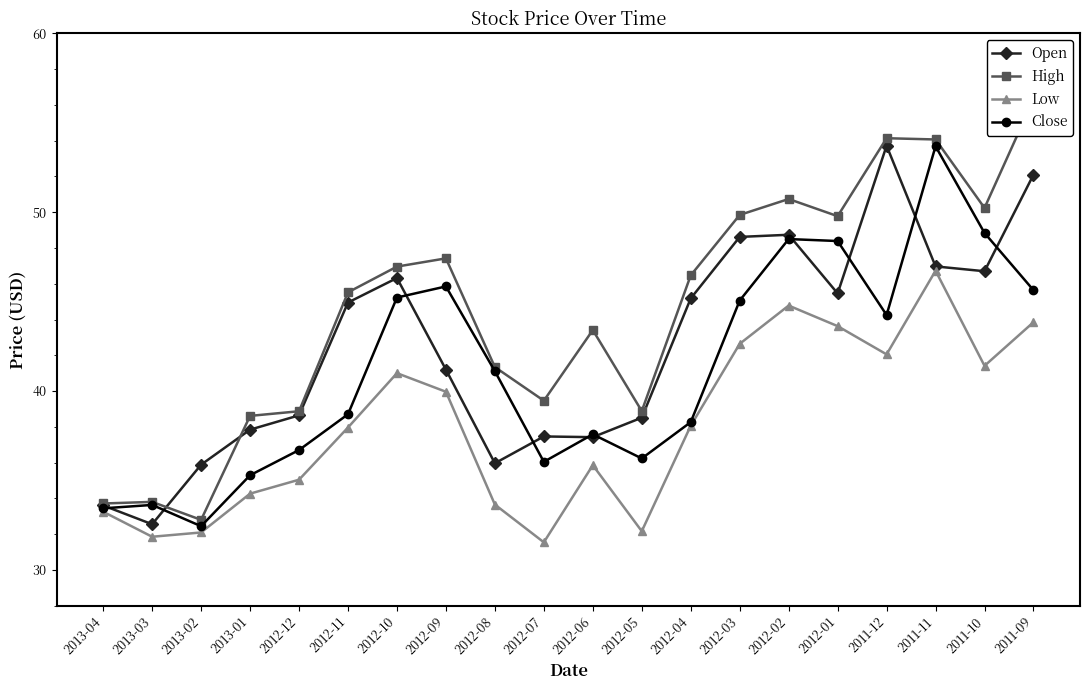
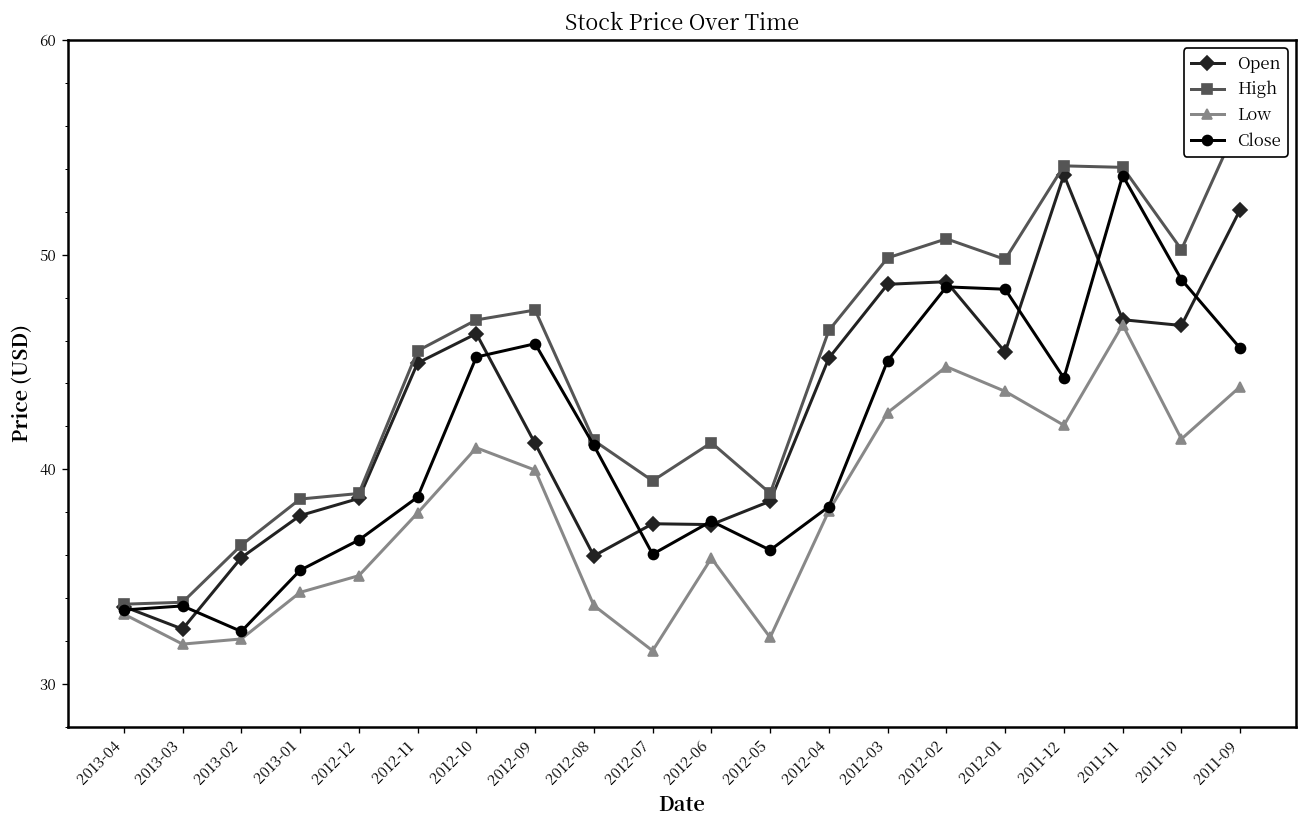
  {
    "High": {
      "2013-03": 33.8,
-     "2013-02": 32.8,
+     "2013-02": 36.5,
      "2013-01": 38.6,
      "2012-12": 38.9,
      "2012-11": 45.5,
      "2012-10": 47.0,
      "2012-09": 47.4,
      "2012-08": 41.3,
      "2012-07": 39.5,
-     "2012-06": 43.4,
+     "2012-06": 41.2,
      "2012-05": 38.9,
      "2012-04": 46.5,
      "2012-03": 49.8,
      "2012-02": 50.7,
      "2012-01": 49.8,
      "2011-12": 54.1,
      "2011-11": 54.1,
      "2011-10": 50.2
    },
    "Low": {
      "2013-04": 33.3,
      "2013-03": 31.9,
      "2013-02": 32.1,
      "2013-01": 34.3,
      "2012-12": 35.0,
      "2012-11": 38.0,
      "2012-10": 41.0,
      "2012-09": 40.0,
      "2012-08": 33.7,
      "2012-07": 31.5,
      "2012-06": 35.9,
      "2012-05": 32.2,
      "2012-04": 38.1,
      "2012-03": 42.6,
      "2012-02": 44.8,
      "2012-01": 43.6,
      "2011-12": 42.0,
      "2011-11": 46.7,
      "2011-10": 41.4,
      "2011-09": 43.8
    }
  }
